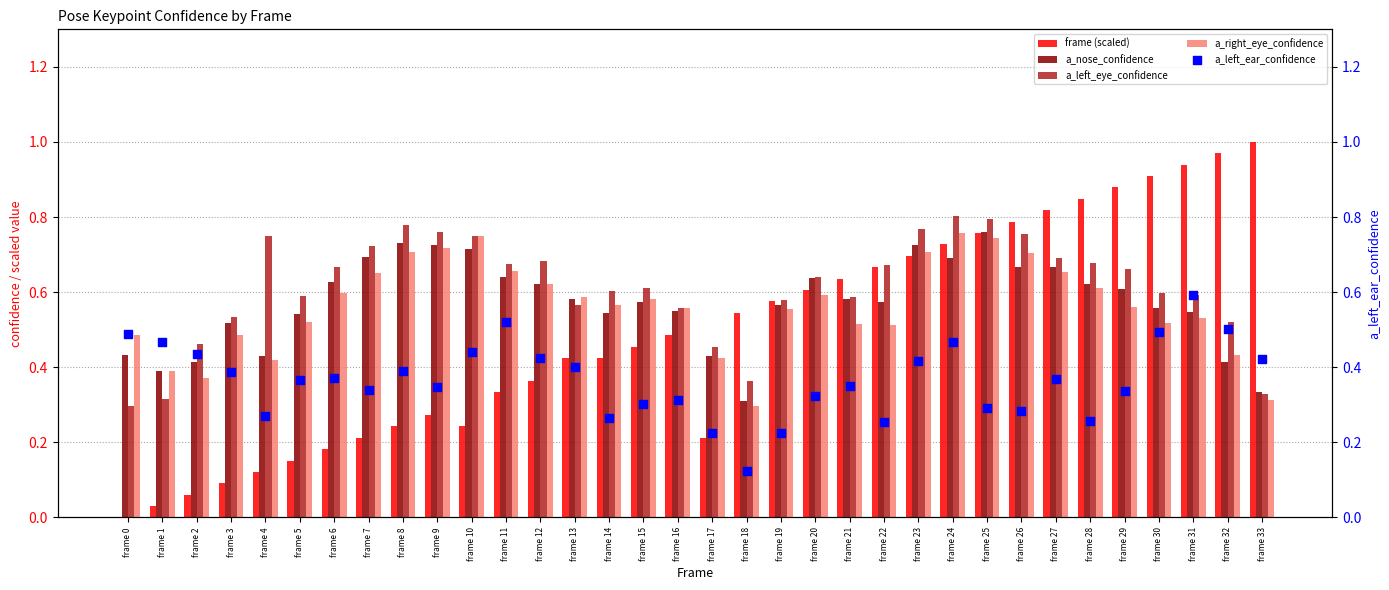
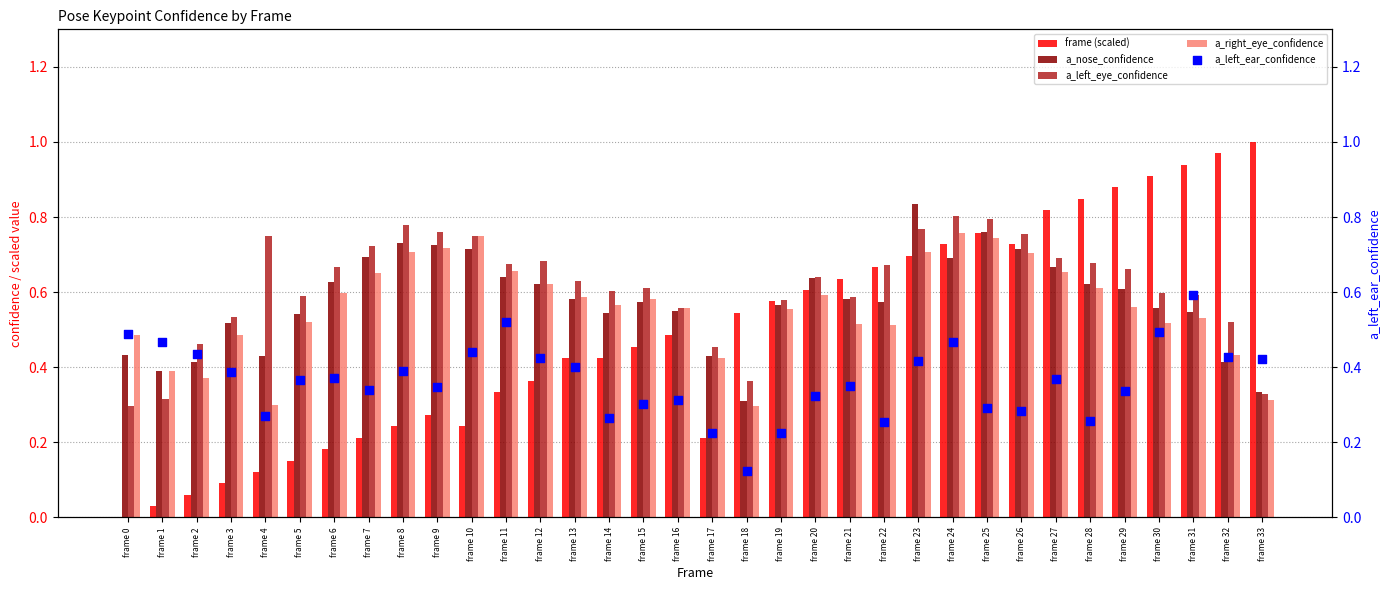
  {
    "frame (scaled)": {
      "frame 0": 0.00,
      "frame 1": 0.03,
      "frame 2": 0.06,
      "frame 3": 0.09,
      "frame 4": 0.12,
      "frame 5": 0.15,
      "frame 6": 0.18,
      "frame 7": 0.21,
      "frame 8": 0.24,
      "frame 9": 0.27,
      "frame 10": 0.24,
      "frame 11": 0.33,
      "frame 12": 0.36,
      "frame 13": 0.42,
      "frame 14": 0.42,
      "frame 15": 0.45,
      "frame 16": 0.48,
      "frame 17": 0.21,
      "frame 18": 0.55,
      "frame 19": 0.58,
      "frame 20": 0.61,
      "frame 21": 0.64,
      "frame 22": 0.67,
      "frame 23": 0.70,
      "frame 24": 0.73,
      "frame 25": 0.76,
-     "frame 26": 0.79,
+     "frame 26": 0.73,
      "frame 27": 0.82,
      "frame 28": 0.85,
      "frame 29": 0.88,
      "frame 30": 0.91,
      "frame 31": 0.94,
      "frame 32": 0.97,
      "frame 33": 1.00
    },
    "a_nose_confidence": {
      "frame 0": 0.43,
      "frame 1": 0.39,
      "frame 2": 0.42,
      "frame 3": 0.52,
      "frame 4": 0.43,
      "frame 5": 0.54,
      "frame 6": 0.63,
      "frame 7": 0.69,
      "frame 8": 0.73,
      "frame 9": 0.73,
      "frame 10": 0.72,
      "frame 11": 0.64,
      "frame 12": 0.62,
      "frame 13": 0.58,
      "frame 14": 0.54,
      "frame 15": 0.57,
      "frame 16": 0.55,
      "frame 17": 0.43,
      "frame 18": 0.31,
      "frame 19": 0.57,
      "frame 20": 0.64,
      "frame 21": 0.58,
      "frame 22": 0.58,
-     "frame 23": 0.73,
+     "frame 23": 0.83,
      "frame 24": 0.69,
      "frame 25": 0.76,
-     "frame 26": 0.67,
+     "frame 26": 0.72,
      "frame 27": 0.67,
      "frame 28": 0.62,
      "frame 29": 0.61,
      "frame 30": 0.56,
      "frame 31": 0.55,
      "frame 32": 0.42,
      "frame 33": 0.34
    },
    "a_left_eye_confidence": {
      "frame 0": 0.30,
      "frame 1": 0.32,
      "frame 2": 0.46,
      "frame 3": 0.53,
      "frame 4": 0.75,
      "frame 5": 0.59,
      "frame 6": 0.67,
      "frame 7": 0.72,
      "frame 8": 0.78,
      "frame 9": 0.76,
      "frame 10": 0.75,
      "frame 11": 0.68,
      "frame 12": 0.68,
-     "frame 13": 0.57,
+     "frame 13": 0.63,
      "frame 14": 0.60,
      "frame 15": 0.61,
      "frame 16": 0.56,
      "frame 17": 0.45,
      "frame 18": 0.36,
      "frame 19": 0.58,
      "frame 20": 0.64,
      "frame 21": 0.59,
      "frame 22": 0.67,
      "frame 23": 0.77,
      "frame 24": 0.80,
      "frame 25": 0.79,
      "frame 26": 0.76,
      "frame 27": 0.69,
      "frame 28": 0.68,
      "frame 29": 0.66,
      "frame 30": 0.60,
      "frame 31": 0.59,
      "frame 32": 0.52,
      "frame 33": 0.33
    },
    "a_right_eye_confidence": {
      "frame 0": 0.49,
      "frame 1": 0.39,
      "frame 2": 0.37,
      "frame 3": 0.49,
-     "frame 4": 0.42,
+     "frame 4": 0.30,
      "frame 5": 0.52,
      "frame 6": 0.60,
      "frame 7": 0.65,
      "frame 8": 0.71,
      "frame 9": 0.72,
      "frame 10": 0.75,
      "frame 11": 0.66,
      "frame 12": 0.62,
      "frame 13": 0.59,
      "frame 14": 0.57,
      "frame 15": 0.58,
      "frame 16": 0.56,
      "frame 17": 0.42,
      "frame 18": 0.30,
      "frame 19": 0.55,
      "frame 20": 0.59,
      "frame 21": 0.52,
      "frame 22": 0.51,
      "frame 23": 0.71,
      "frame 24": 0.76,
      "frame 25": 0.74,
      "frame 26": 0.71,
      "frame 27": 0.65,
      "frame 28": 0.61,
      "frame 29": 0.56,
      "frame 30": 0.52,
      "frame 31": 0.53,
      "frame 32": 0.43,
      "frame 33": 0.31
    },
    "a_left_ear_confidence": {
-     "frame 32": 0.50
+     "frame 32": 0.43
    }
  }
